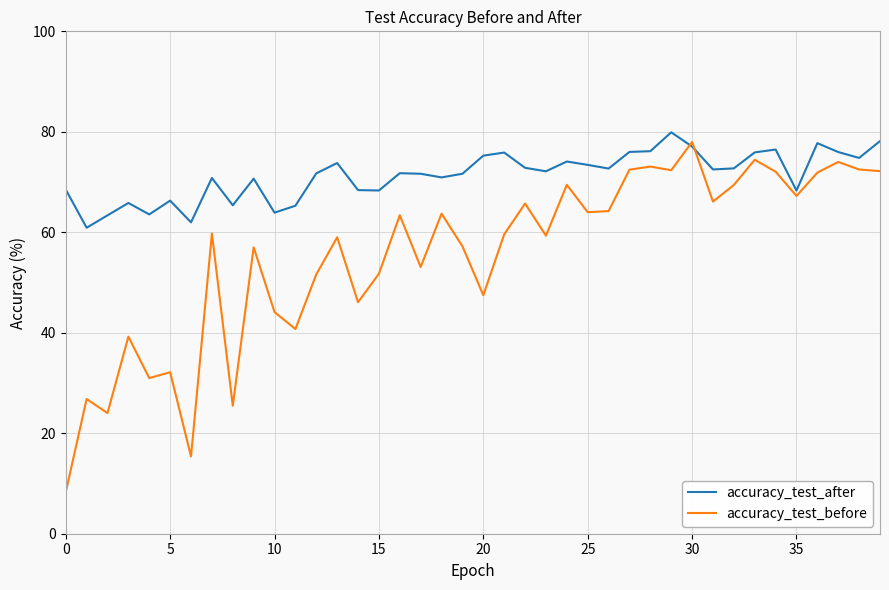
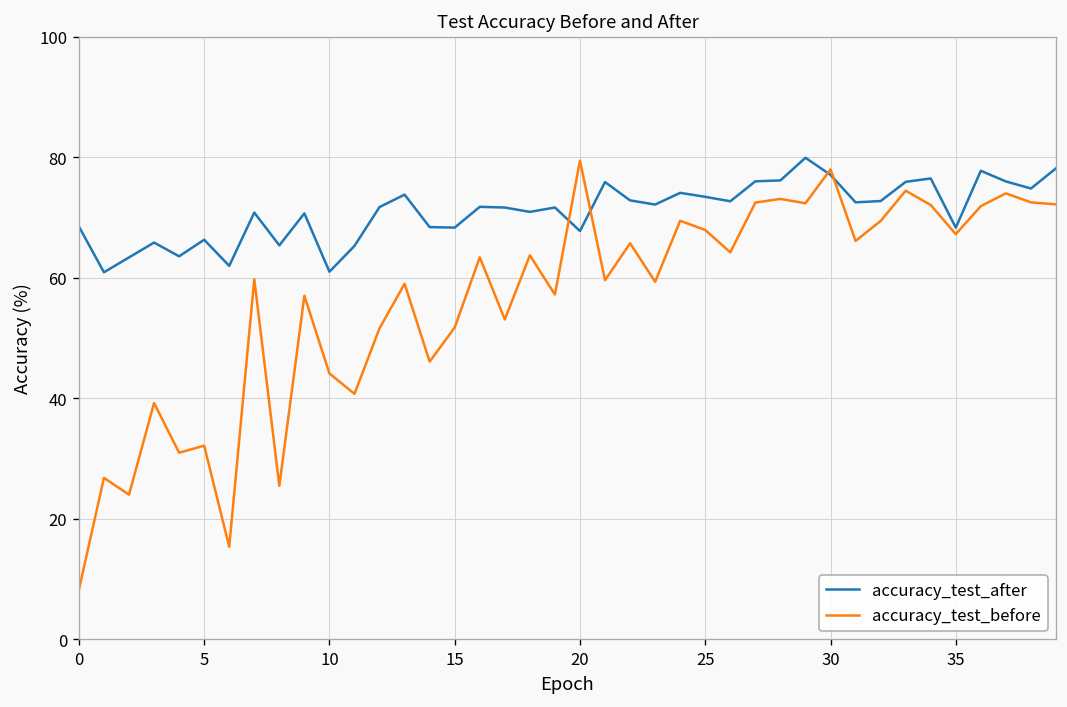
  {
    "accuracy_test_after": {
      "0": 69,
      "5": 66,
-     "10": 64,
+     "10": 61,
      "15": 68,
-     "20": 75,
+     "20": 68,
      "25": 73,
      "30": 77,
      "35": 68
    },
    "accuracy_test_before": {
      "0": 8,
      "5": 32,
      "10": 44,
      "15": 52,
-     "20": 47,
-     "25": 64,
+     "20": 79,
+     "25": 68,
      "30": 78,
      "35": 67
    }
  }
